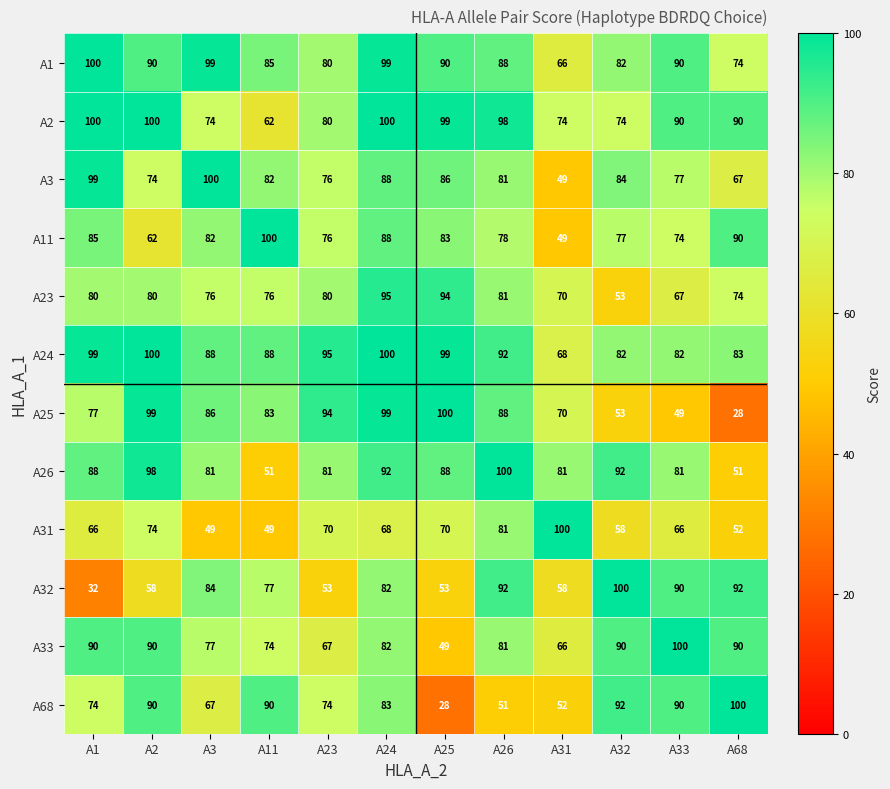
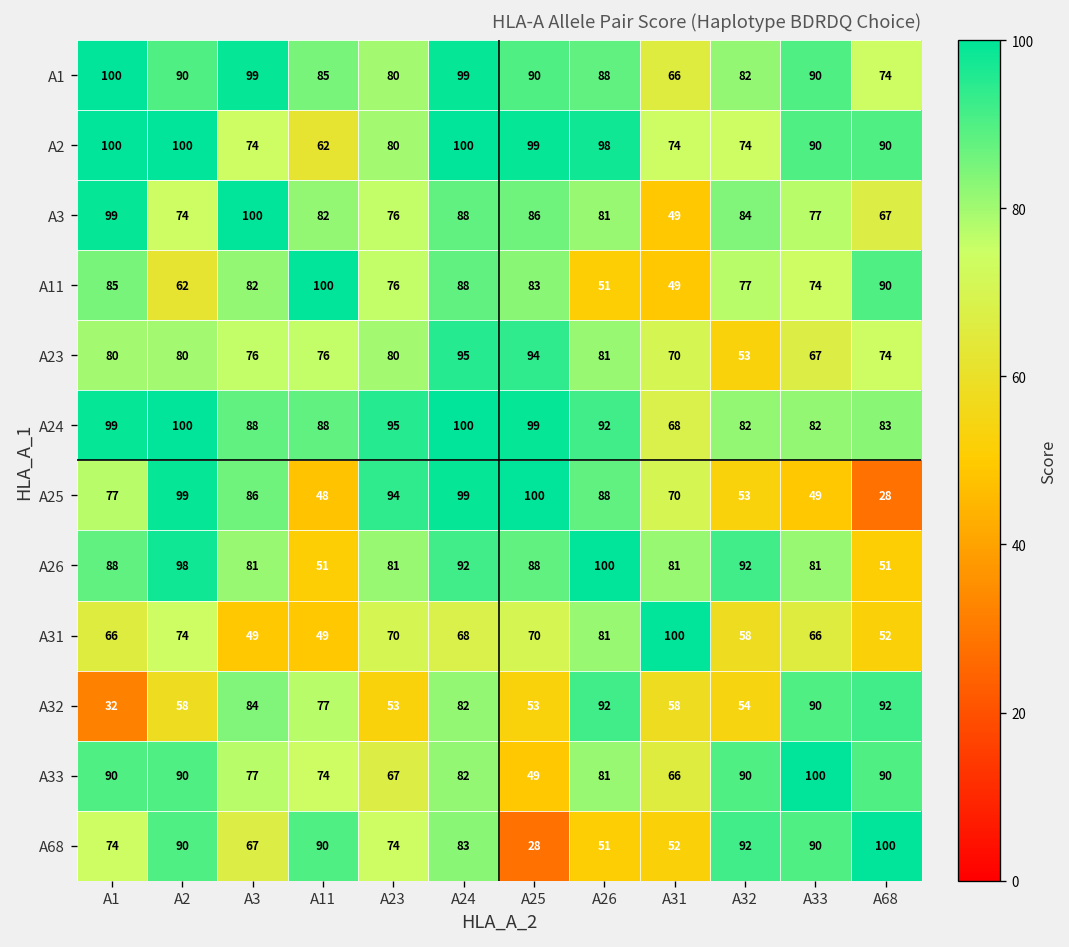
  {
    "A1": {
      "A1": 100,
      "A2": 90,
      "A3": 99,
      "A11": 85,
      "A23": 80,
      "A24": 99,
      "A25": 90,
      "A26": 88,
      "A31": 66,
      "A32": 82,
      "A33": 90,
      "A68": 74
    },
    "A2": {
      "A1": 100,
      "A2": 100,
      "A3": 74,
      "A11": 62,
      "A23": 80,
      "A24": 100,
      "A25": 99,
      "A26": 98,
      "A31": 74,
      "A32": 74,
      "A33": 90,
      "A68": 90
    },
    "A3": {
      "A1": 99,
      "A2": 74,
      "A3": 100,
      "A11": 82,
      "A23": 76,
      "A24": 88,
      "A25": 86,
      "A26": 81,
      "A31": 49,
      "A32": 84,
      "A33": 77,
      "A68": 67
    },
    "A11": {
      "A1": 85,
      "A2": 62,
      "A3": 82,
      "A11": 100,
      "A23": 76,
      "A24": 88,
      "A25": 83,
-     "A26": 78,
+     "A26": 51,
      "A31": 49,
      "A32": 77,
      "A33": 74,
      "A68": 90
    },
    "A23": {
      "A1": 80,
      "A2": 80,
      "A3": 76,
      "A11": 76,
      "A23": 80,
      "A24": 95,
      "A25": 94,
      "A26": 81,
      "A31": 70,
      "A32": 53,
      "A33": 67,
      "A68": 74
    },
    "A24": {
      "A1": 99,
      "A2": 100,
      "A3": 88,
      "A11": 88,
      "A23": 95,
      "A24": 100,
      "A25": 99,
      "A26": 92,
      "A31": 68,
      "A32": 82,
      "A33": 82,
      "A68": 83
    },
    "A25": {
      "A1": 77,
      "A2": 99,
      "A3": 86,
-     "A11": 83,
+     "A11": 48,
      "A23": 94,
      "A24": 99,
      "A25": 100,
      "A26": 88,
      "A31": 70,
      "A32": 53,
      "A33": 49,
      "A68": 28
    },
    "A26": {
      "A1": 88,
      "A2": 98,
      "A3": 81,
      "A11": 51,
      "A23": 81,
      "A24": 92,
      "A25": 88,
      "A26": 100,
      "A31": 81,
      "A32": 92,
      "A33": 81,
      "A68": 51
    },
    "A31": {
      "A1": 66,
      "A2": 74,
      "A3": 49,
      "A11": 49,
      "A23": 70,
      "A24": 68,
      "A25": 70,
      "A26": 81,
      "A31": 100,
      "A32": 58,
      "A33": 66,
      "A68": 52
    },
    "A32": {
      "A1": 32,
      "A2": 58,
      "A3": 84,
      "A11": 77,
      "A23": 53,
      "A24": 82,
      "A25": 53,
      "A26": 92,
      "A31": 58,
-     "A32": 100,
+     "A32": 54,
      "A33": 90,
      "A68": 92
    },
    "A33": {
      "A1": 90,
      "A2": 90,
      "A3": 77,
      "A11": 74,
      "A23": 67,
      "A24": 82,
      "A25": 49,
      "A26": 81,
      "A31": 66,
      "A32": 90,
      "A33": 100,
      "A68": 90
    },
    "A68": {
      "A1": 74,
      "A2": 90,
      "A3": 67,
      "A11": 90,
      "A23": 74,
      "A24": 83,
      "A25": 28,
      "A26": 51,
      "A31": 52,
      "A32": 92,
      "A33": 90,
      "A68": 100
    }
  }
